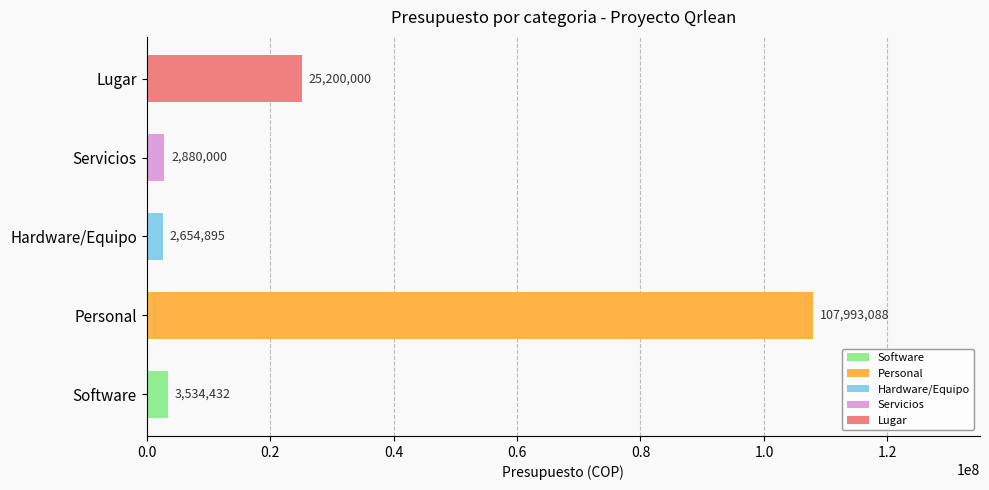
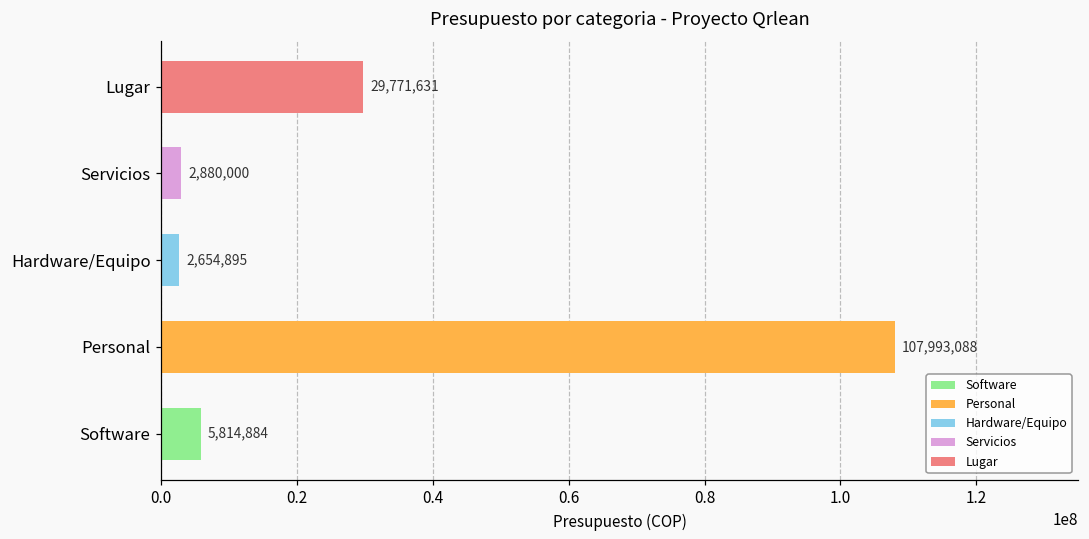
  {
-   "Lugar": "25,200,000",
+   "Lugar": "29,771,631",
    "Servicios": "2,880,000",
    "Hardware/Equipo": "2,654,895",
    "Personal": "107,993,088",
-   "Software": "3,534,432"
+   "Software": "5,814,884"
  }
